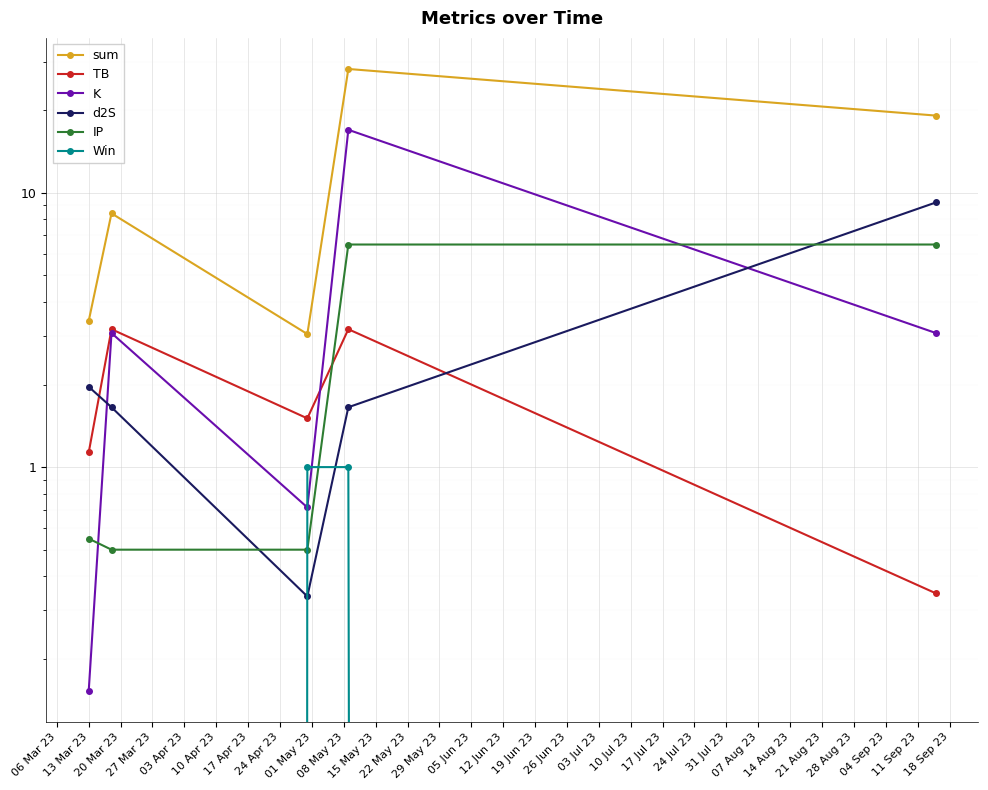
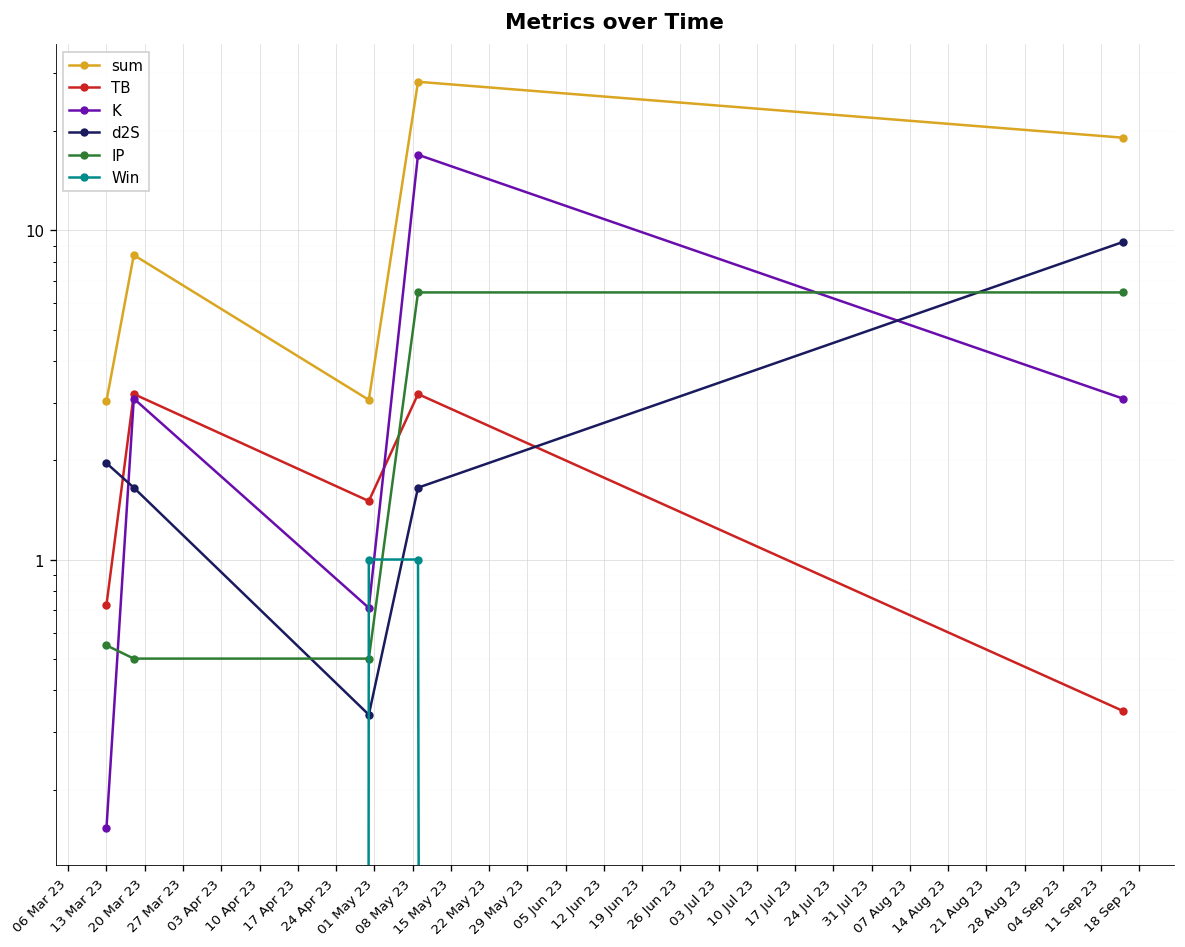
  {
    "sum": {
-     "13 Mar 23": 3.4
+     "13 Mar 23": 3.0
    },
    "TB": {
-     "13 Mar 23": 1.13
+     "13 Mar 23": 0.73
    },
    "K": {
      "13 Mar 23": 0.15
    },
    "d2S": {
      "13 Mar 23": 2.0
    },
    "IP": {
      "13 Mar 23": 0.55
    }
  }
